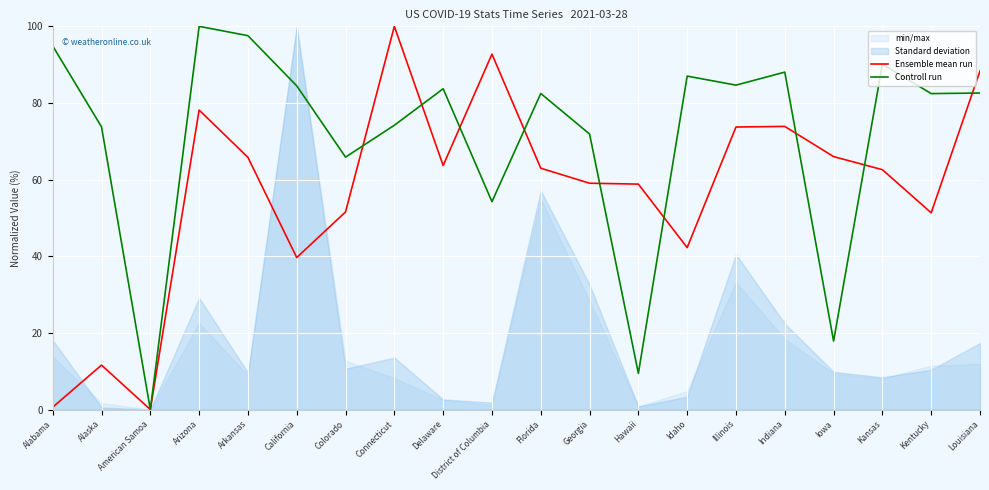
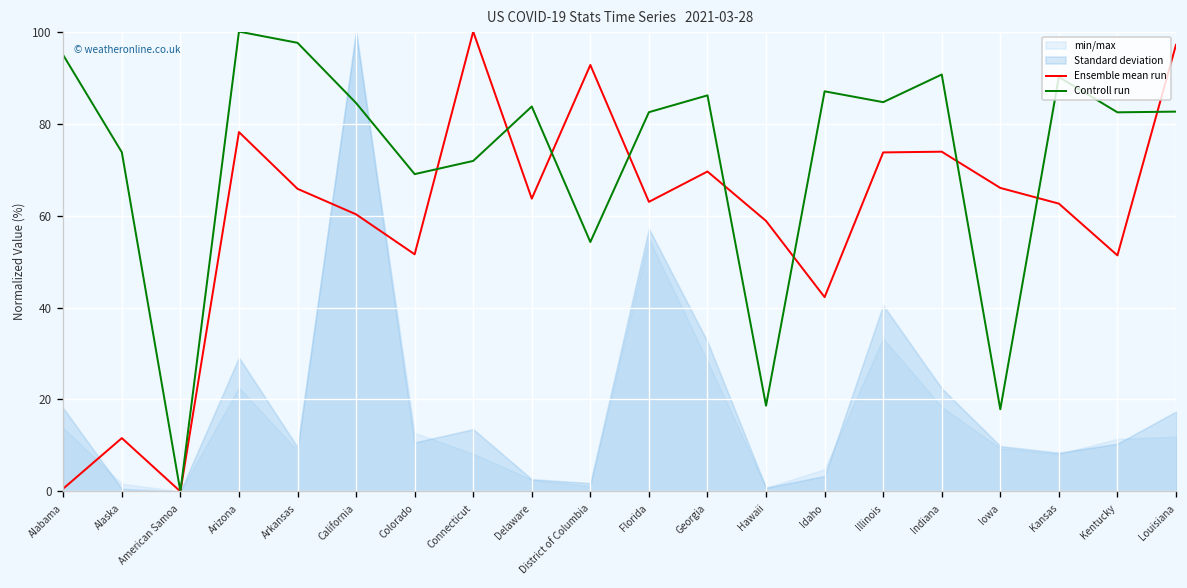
  {
    "Ensemble mean run": {
      "Alabama": 1,
      "Alaska": 12,
      "Arizona": 78,
      "Arkansas": 66,
-     "California": 40,
+     "California": 60,
      "Colorado": 52,
      "Connecticut": 100,
      "Delaware": 64,
      "District of Columbia": 93,
      "Florida": 63,
-     "Georgia": 59,
+     "Georgia": 70,
      "Hawaii": 59,
      "Idaho": 42,
      "Illinois": 74,
      "Indiana": 74,
      "Iowa": 66,
      "Kansas": 63,
      "Kentucky": 51,
-     "Louisiana": 88
+     "Louisiana": 97
    },
    "Controll run": {
      "Alabama": 95,
      "Alaska": 74,
      "Arizona": 100,
      "Arkansas": 98,
      "California": 84,
-     "Colorado": 66,
-     "Connecticut": 74,
+     "Colorado": 69,
+     "Connecticut": 72,
      "Delaware": 84,
      "District of Columbia": 54,
      "Florida": 82,
-     "Georgia": 72,
-     "Hawaii": 9,
+     "Georgia": 86,
+     "Hawaii": 19,
      "Idaho": 87,
      "Illinois": 85,
-     "Indiana": 88,
+     "Indiana": 91,
      "Iowa": 18,
      "Kentucky": 82,
      "Louisiana": 83
    }
  }
